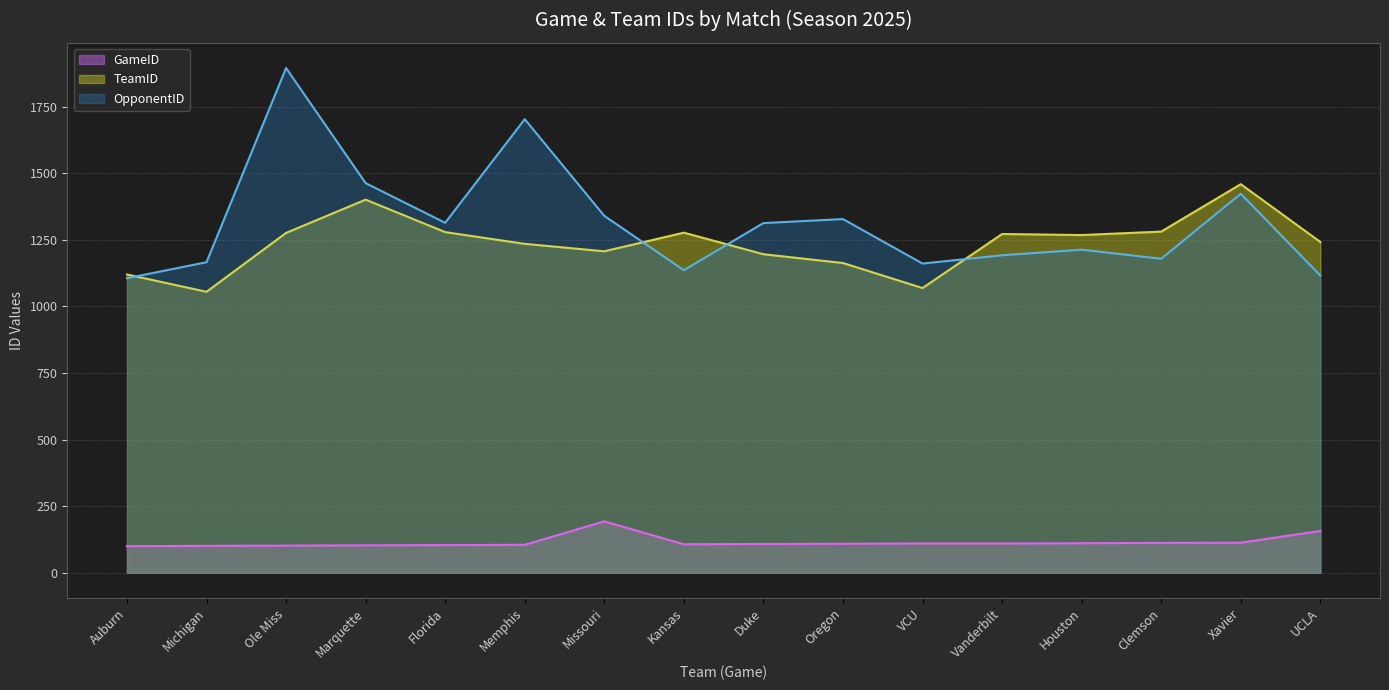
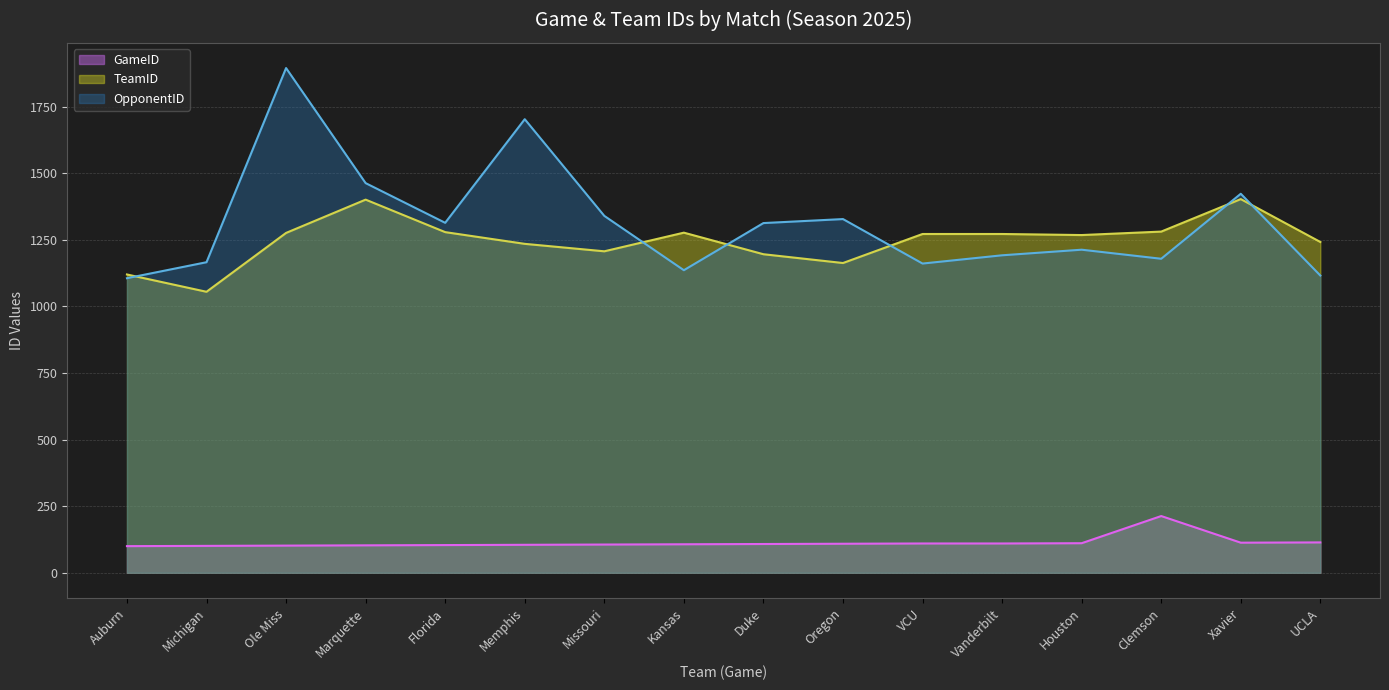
  {
    "GameID": {
      "Auburn": 100,
      "Michigan": 100,
      "Ole Miss": 100,
      "Marquette": 100,
      "Florida": 100,
      "Memphis": 110,
-     "Missouri": 190,
+     "Missouri": 110,
      "Kansas": 110,
      "Duke": 110,
      "Oregon": 110,
      "VCU": 110,
      "Vanderbilt": 110,
      "Houston": 110,
-     "Clemson": 110,
+     "Clemson": 210,
      "Xavier": 110,
-     "UCLA": 160
+     "UCLA": 110
    },
    "TeamID": {
      "Auburn": 1120,
      "Michigan": 1060,
      "Ole Miss": 1280,
      "Marquette": 1400,
      "Florida": 1280,
      "Memphis": 1240,
      "Missouri": 1210,
      "Kansas": 1280,
      "Duke": 1200,
      "Oregon": 1160,
-     "VCU": 1070,
+     "VCU": 1270,
      "Vanderbilt": 1270,
      "Houston": 1270,
      "Clemson": 1280,
-     "Xavier": 1460,
+     "Xavier": 1400,
      "UCLA": 1240
    },
    "OpponentID": {
      "Auburn": 1110,
      "Michigan": 1170,
      "Ole Miss": 1900,
      "Marquette": 1460,
      "Florida": 1310,
      "Memphis": 1700,
      "Missouri": 1340,
      "Kansas": 1140,
      "Duke": 1310,
      "Oregon": 1330,
      "VCU": 1160,
      "Vanderbilt": 1190,
      "Houston": 1210,
      "Clemson": 1180,
      "Xavier": 1420,
      "UCLA": 1120
    }
  }
